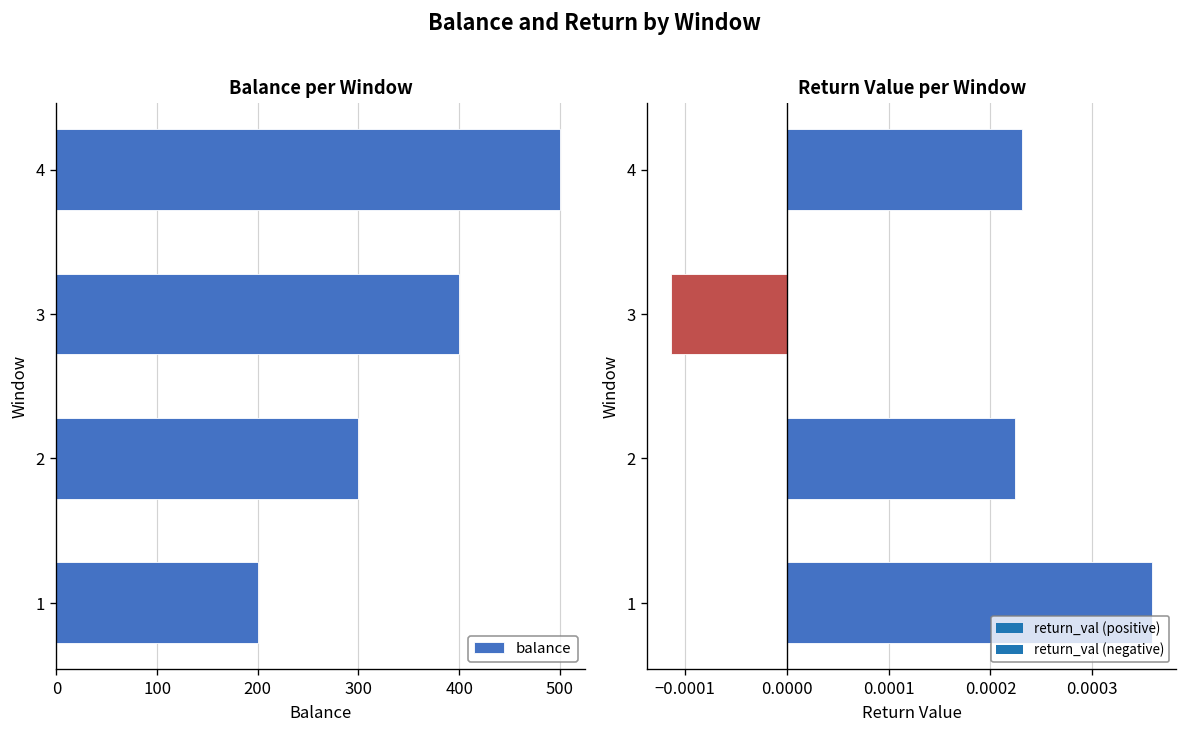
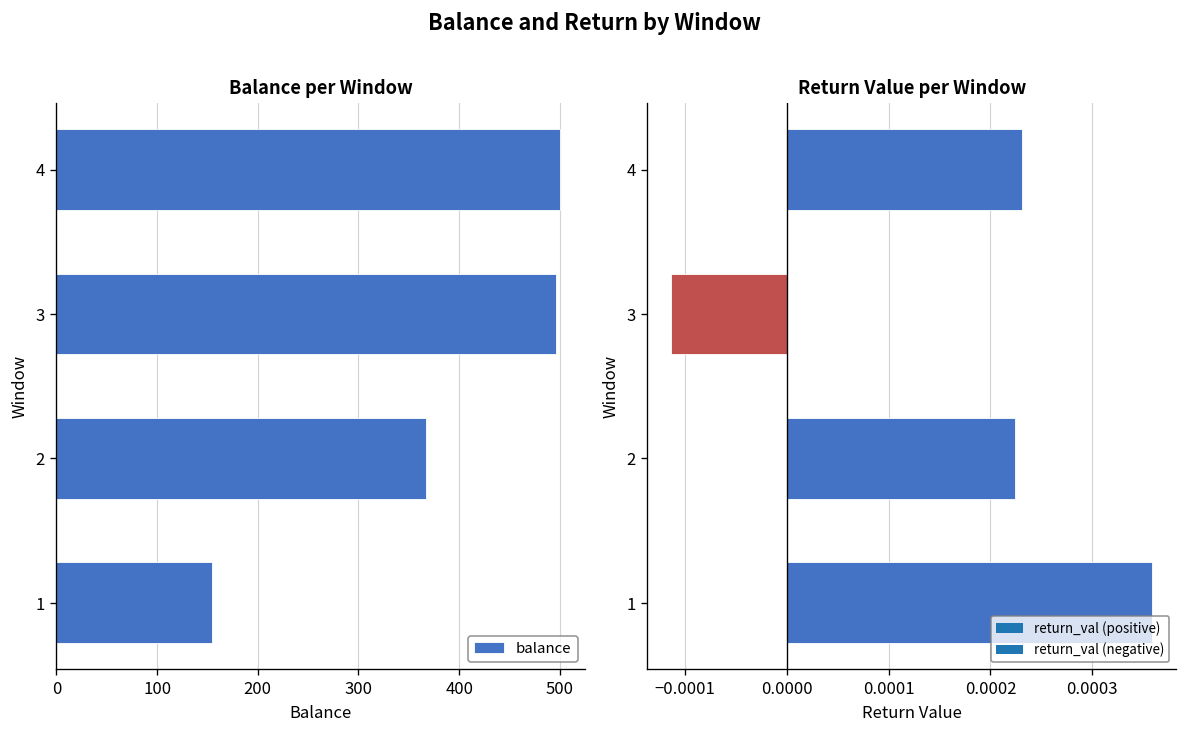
  {
    "Balance per Window": {
      "4": 500,
-     "3": 400,
-     "2": 300,
-     "1": 200
+     "3": 500,
+     "2": 370,
+     "1": 150
    },
    "Return Value per Window": {
      "4": 0.00023,
      "3": -0.00011,
      "2": 0.00022,
      "1": 0.00036
    }
  }
